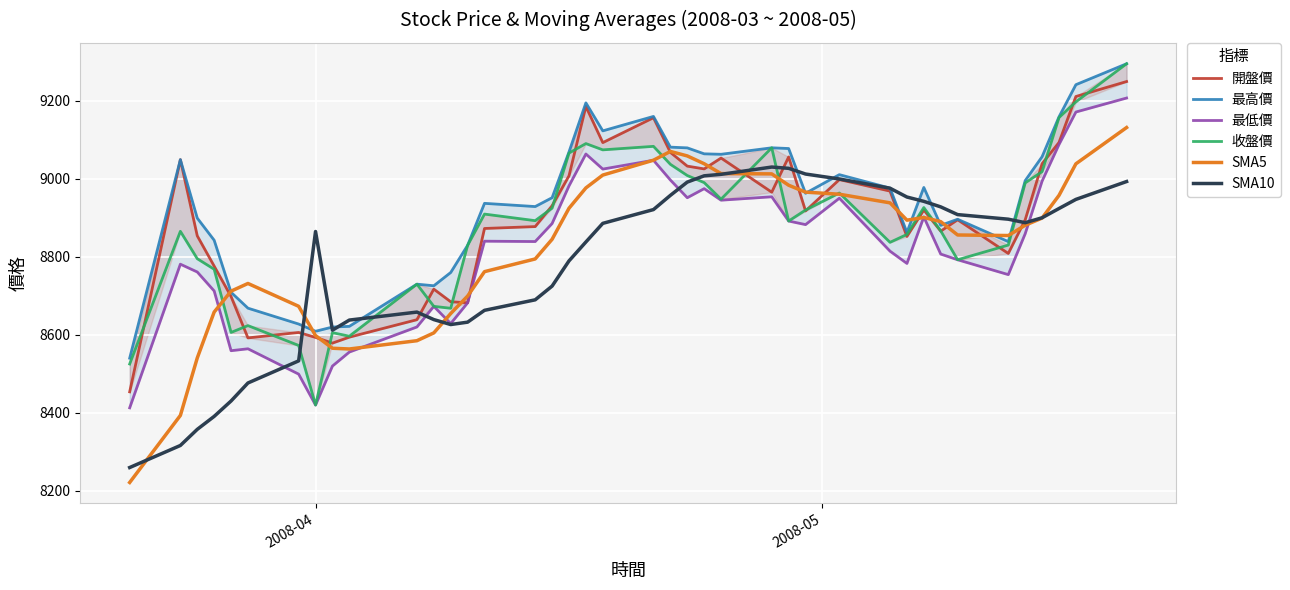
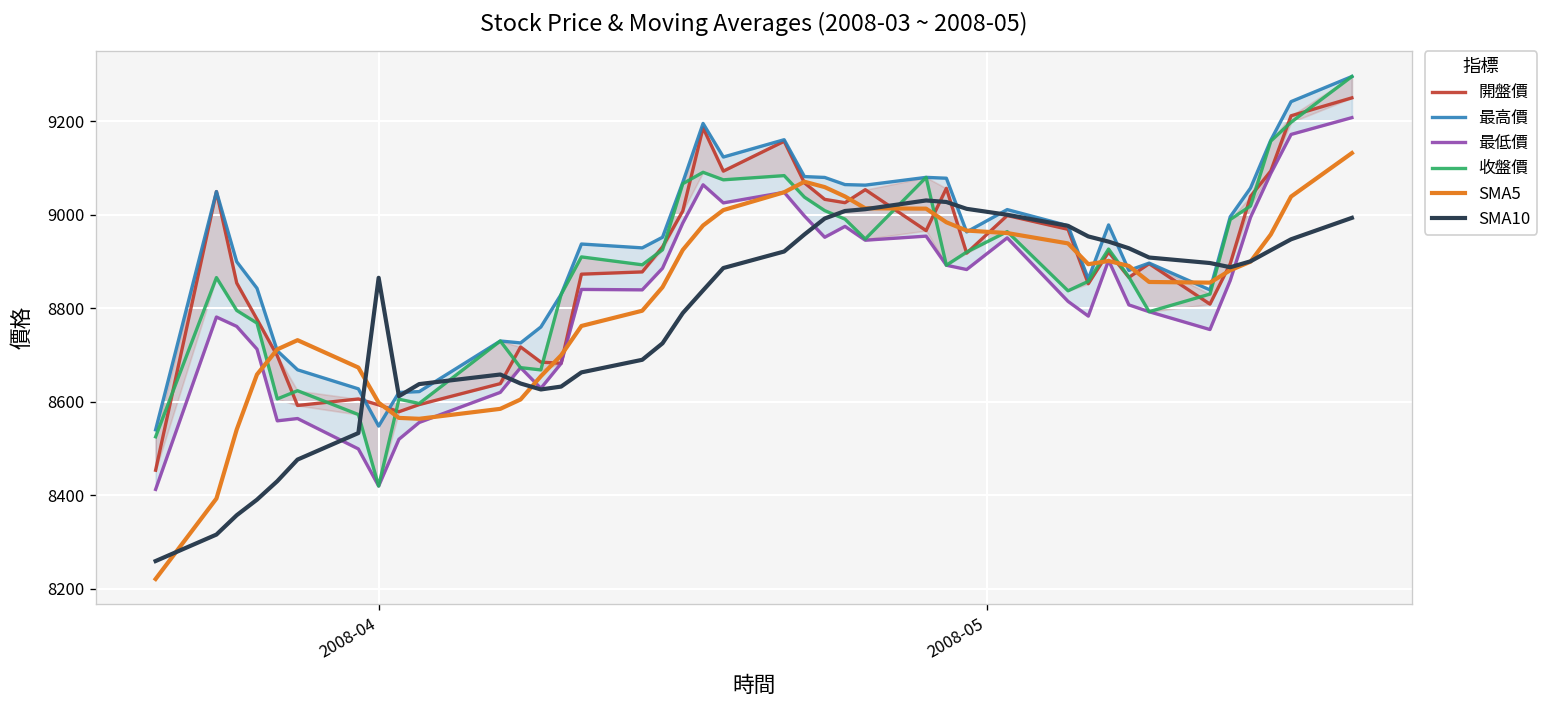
  {
    "最高價": {
-     "2008-04": 8610
+     "2008-04": 8550
    },
    "SMA10": {
      "2008-04": 8860
    }
  }
